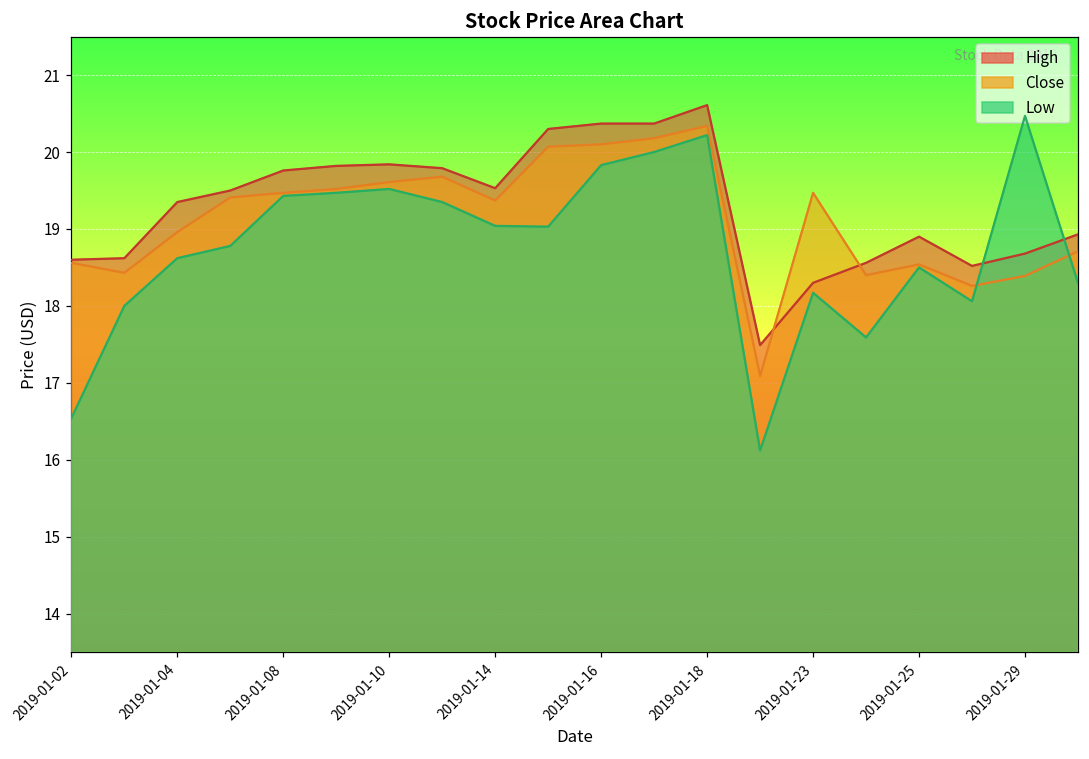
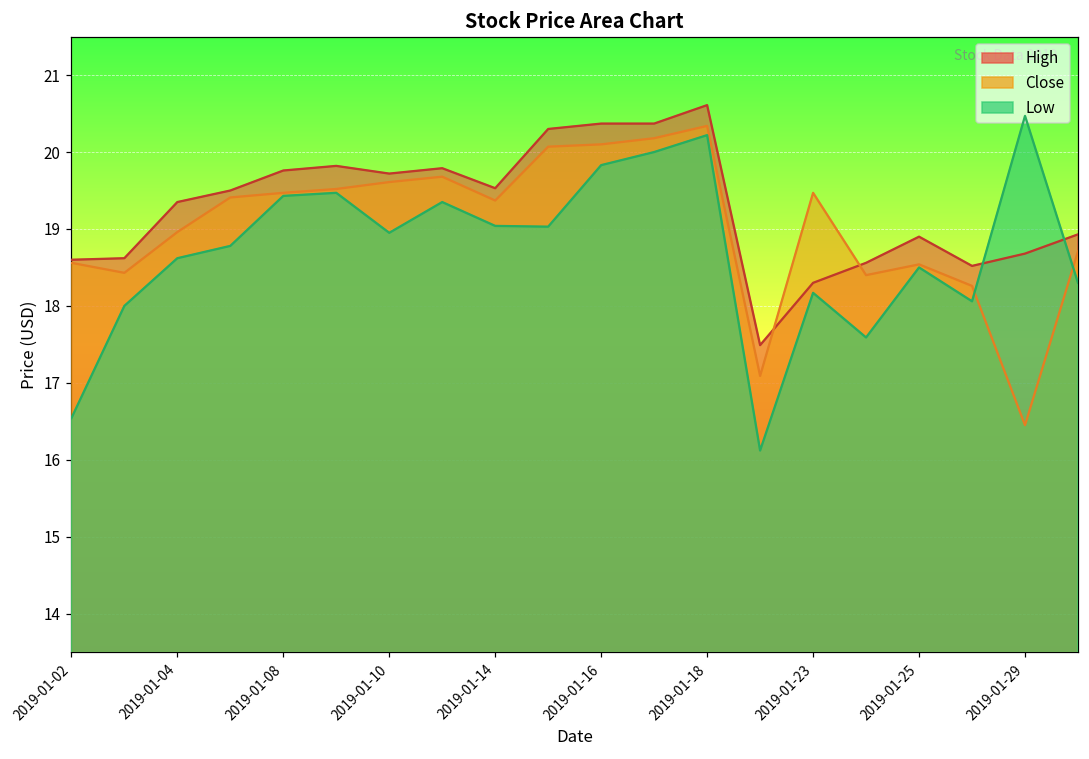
  {
    "High": {
      "2019-01-02": 18.6,
      "2019-01-04": 19.4,
      "2019-01-08": 19.8,
-     "2019-01-10": 19.8,
+     "2019-01-10": 19.7,
      "2019-01-14": 19.5,
      "2019-01-16": 20.4,
      "2019-01-18": 20.6,
      "2019-01-23": 18.3,
      "2019-01-25": 18.9,
      "2019-01-29": 18.7
    },
    "Close": {
      "2019-01-02": 18.6,
      "2019-01-04": 19.0,
      "2019-01-08": 19.5,
      "2019-01-10": 19.6,
      "2019-01-14": 19.4,
      "2019-01-16": 20.1,
      "2019-01-18": 20.3,
      "2019-01-23": 19.5,
      "2019-01-25": 18.5,
-     "2019-01-29": 18.4
+     "2019-01-29": 16.5
    },
    "Low": {
      "2019-01-02": 16.5,
      "2019-01-04": 18.6,
      "2019-01-08": 19.4,
-     "2019-01-10": 19.5,
+     "2019-01-10": 19.0,
      "2019-01-14": 19.0,
      "2019-01-16": 19.8,
      "2019-01-18": 20.2,
      "2019-01-23": 18.2,
      "2019-01-25": 18.5
    }
  }
